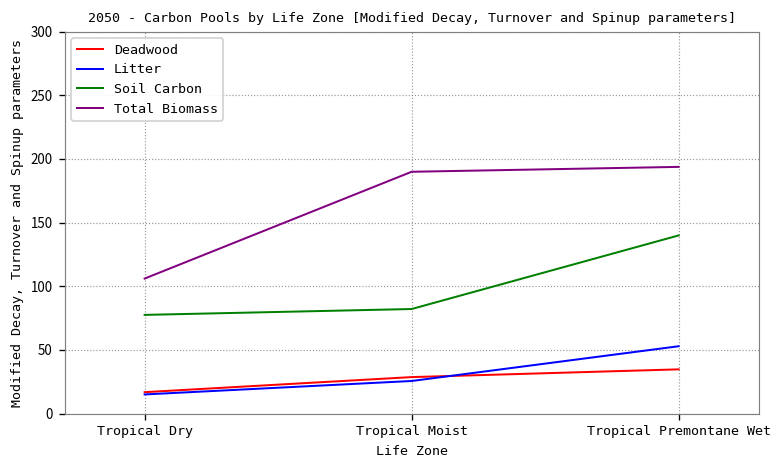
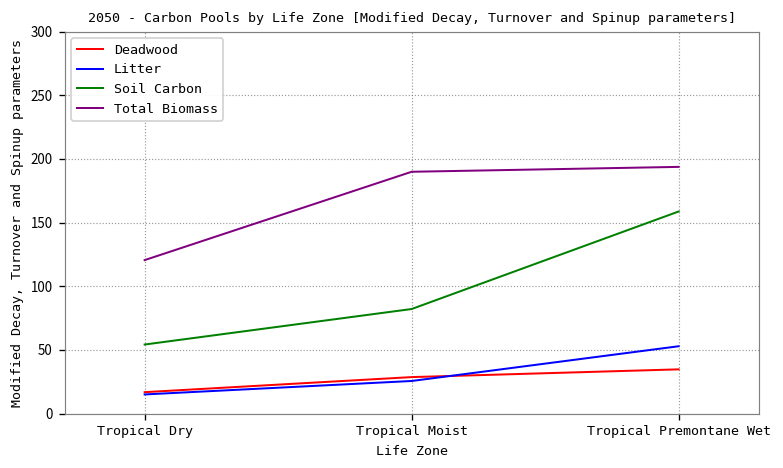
  {
    "Deadwood": {
      "Tropical Moist": 29,
      "Tropical Premontane Wet": 35
    },
    "Litter": {
      "Tropical Moist": 26,
      "Tropical Premontane Wet": 53
    },
    "Soil Carbon": {
-     "Tropical Dry": 78,
+     "Tropical Dry": 54,
      "Tropical Moist": 82,
-     "Tropical Premontane Wet": 140
+     "Tropical Premontane Wet": 159
    },
    "Total Biomass": {
-     "Tropical Dry": 106,
+     "Tropical Dry": 121,
      "Tropical Moist": 190,
      "Tropical Premontane Wet": 194
    }
  }
